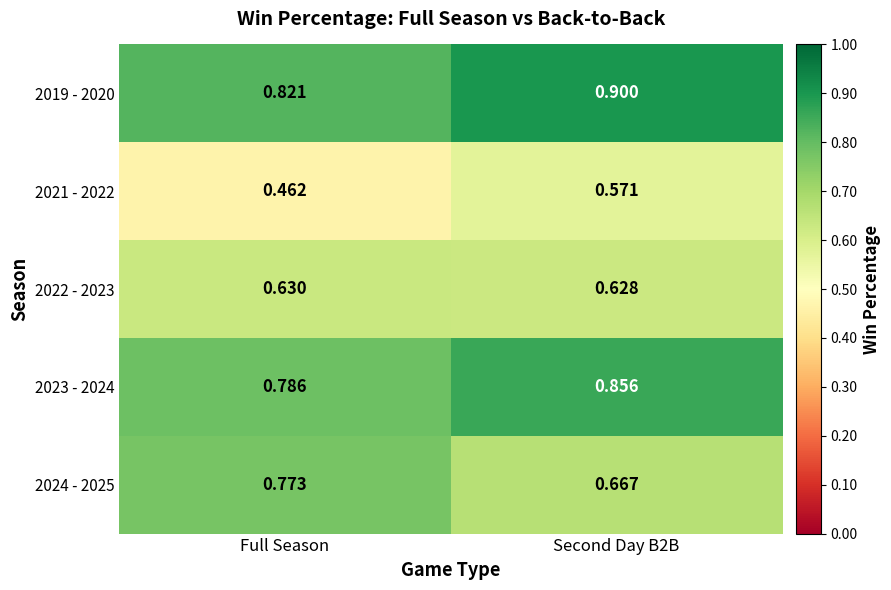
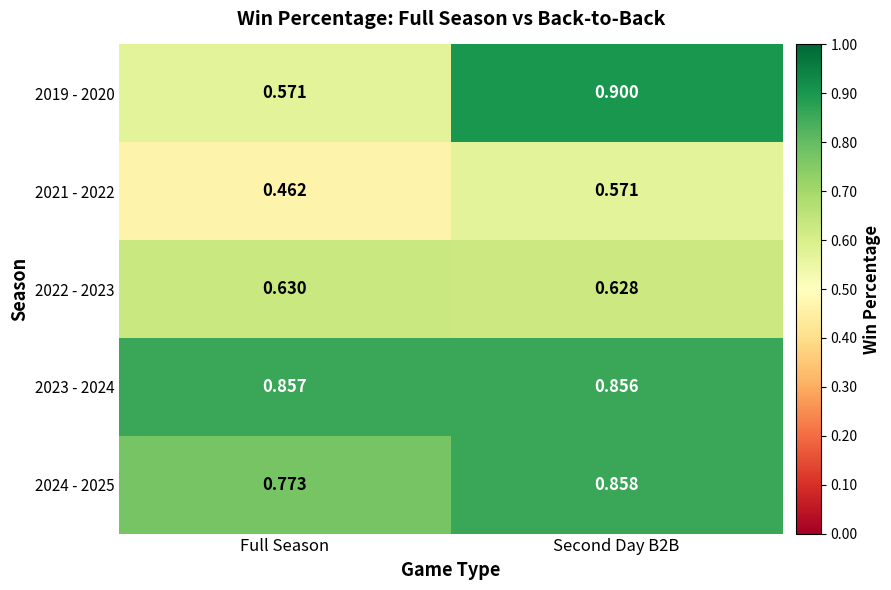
  {
    "2019 - 2020": {
-     "Full Season": 0.821,
+     "Full Season": 0.571,
      "Second Day B2B": 0.900
    },
    "2021 - 2022": {
      "Full Season": 0.462,
      "Second Day B2B": 0.571
    },
    "2022 - 2023": {
      "Full Season": 0.630,
      "Second Day B2B": 0.628
    },
    "2023 - 2024": {
-     "Full Season": 0.786,
+     "Full Season": 0.857,
      "Second Day B2B": 0.856
    },
    "2024 - 2025": {
      "Full Season": 0.773,
-     "Second Day B2B": 0.667
+     "Second Day B2B": 0.858
    }
  }
